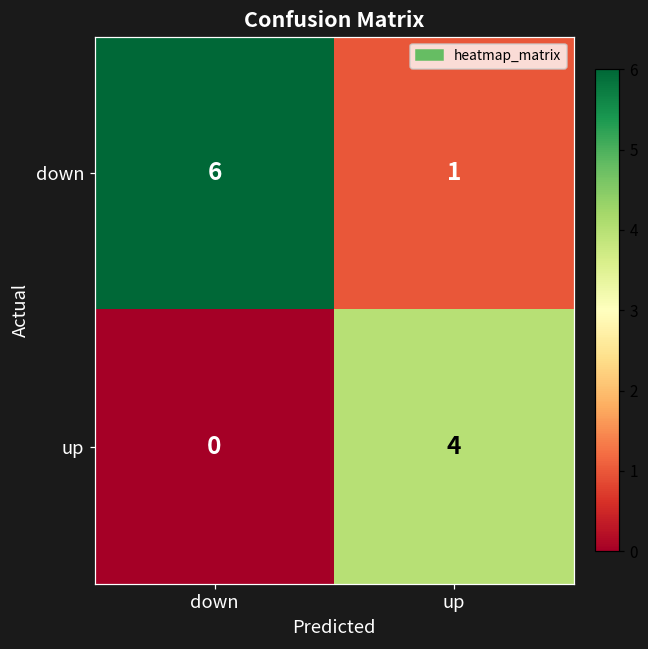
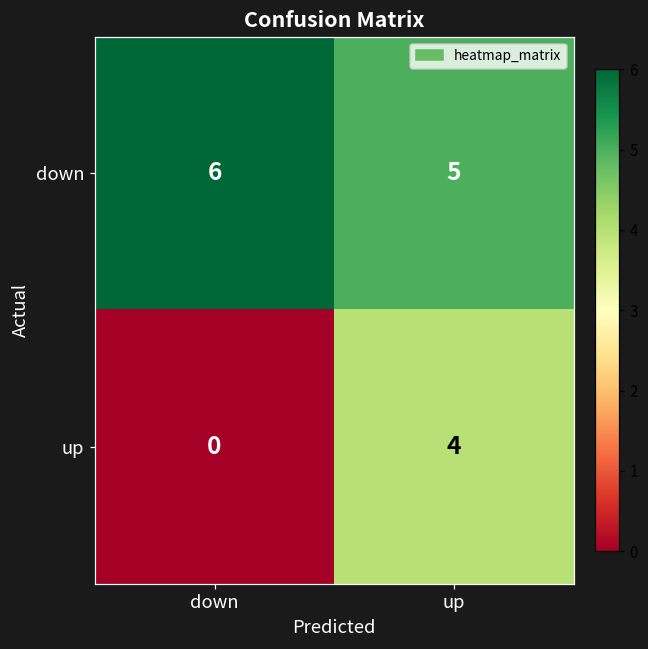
  {
    "down": {
      "down": 6,
-     "up": 1
+     "up": 5
    },
    "up": {
      "down": 0,
      "up": 4
    }
  }
